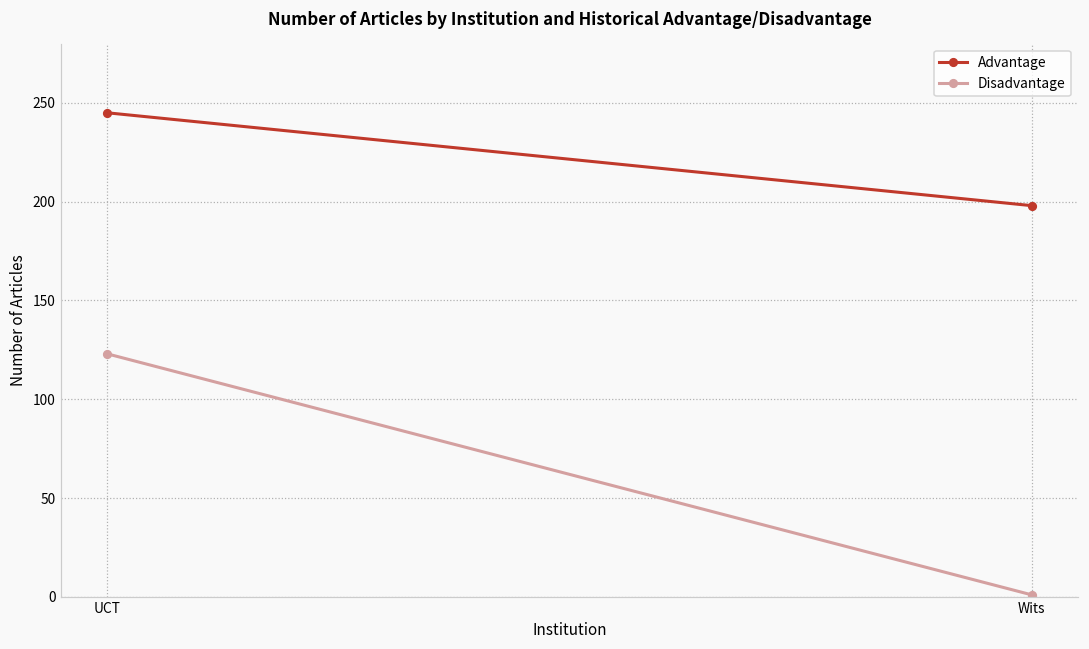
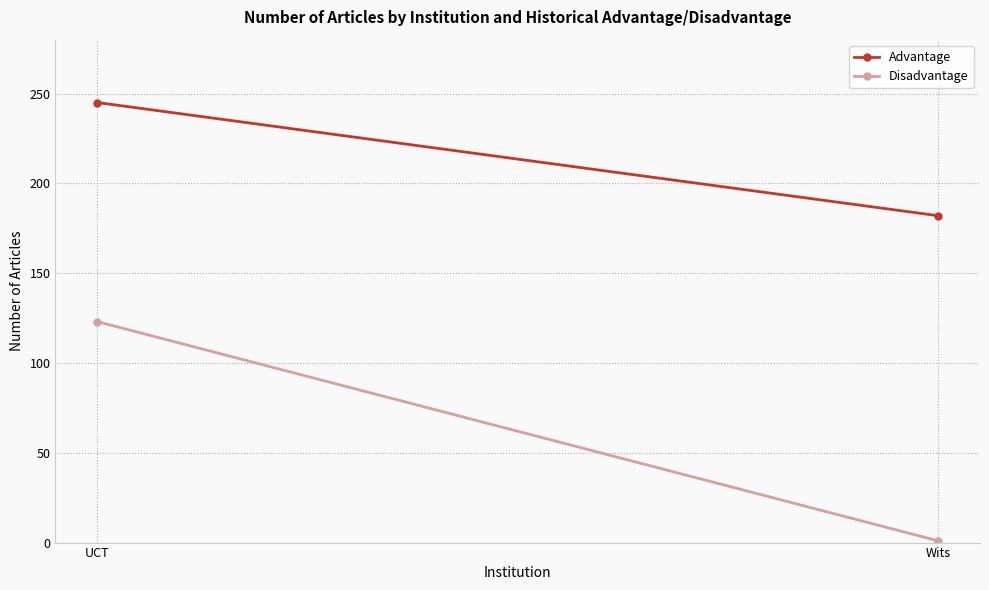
  {
    "Advantage": {
      "UCT": 245,
-     "Wits": 198
+     "Wits": 182
    },
    "Disadvantage": {
      "UCT": 123,
      "Wits": 1
    }
  }
